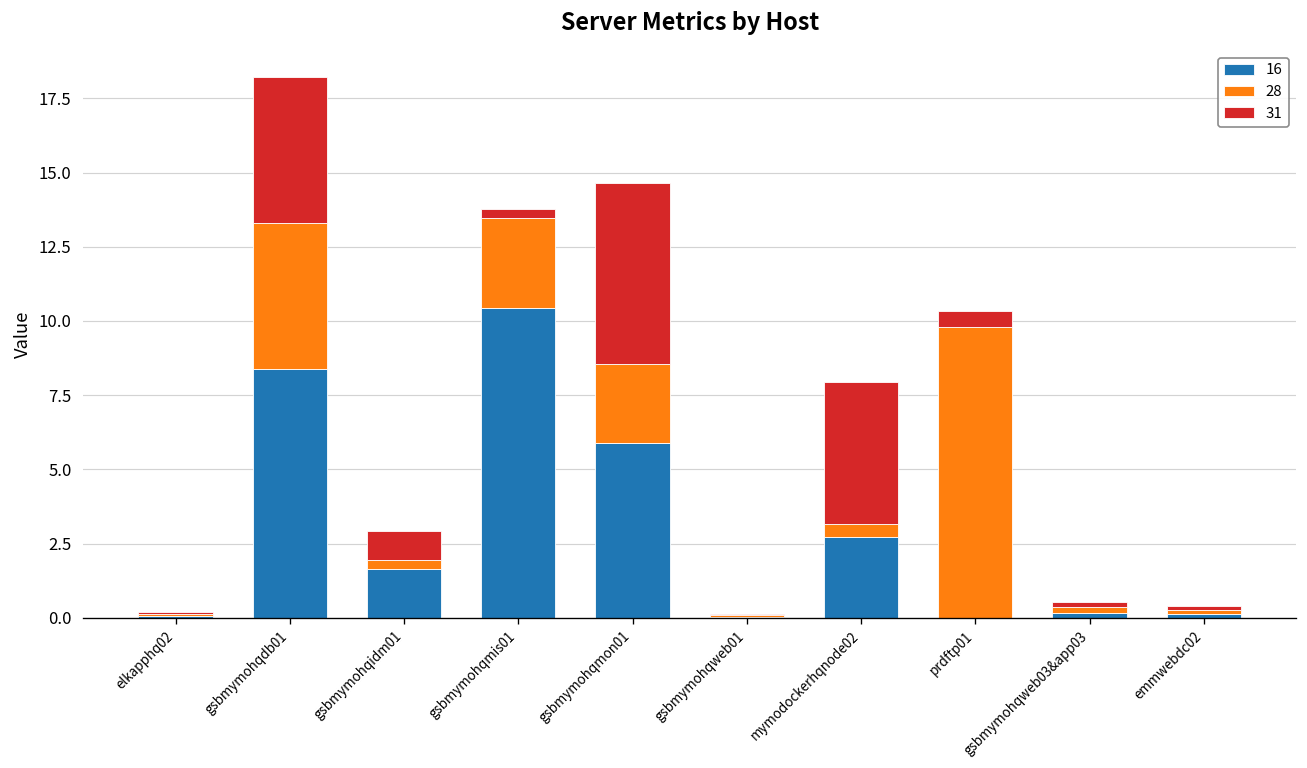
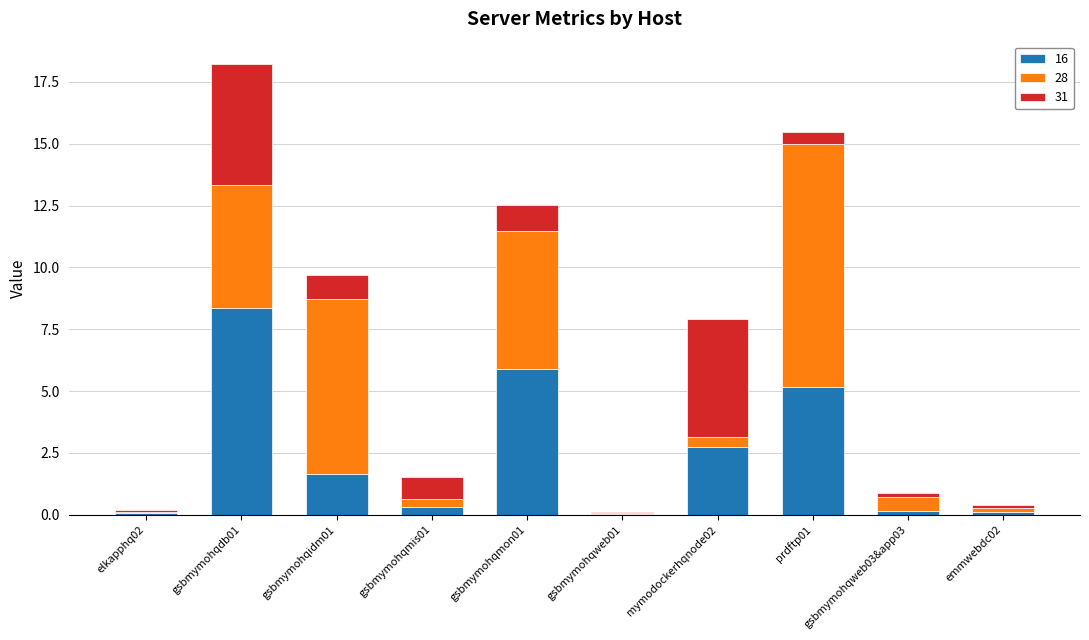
  {
    "16": {
      "gsbmymohqdb01": 8.4,
      "gsbmymohqidm01": 1.6,
-     "gsbmymohqmis01": 10.4,
+     "gsbmymohqmis01": 0.3,
      "gsbmymohqmon01": 5.9,
      "mymodockerhqnode02": 2.7,
-     "prdftp01": 0.0,
+     "prdftp01": 5.2,
      "gsbmymohqweb03&app03": 0.2,
      "emmwebdc02": 0.1
    },
    "28": {
      "gsbmymohqdb01": 4.9,
-     "gsbmymohqidm01": 0.3,
-     "gsbmymohqmis01": 3.1,
-     "gsbmymohqmon01": 2.7,
+     "gsbmymohqidm01": 7.1,
+     "gsbmymohqmis01": 0.3,
+     "gsbmymohqmon01": 5.6,
      "mymodockerhqnode02": 0.4,
      "prdftp01": 9.8,
-     "gsbmymohqweb03&app03": 0.2,
+     "gsbmymohqweb03&app03": 0.5,
      "emmwebdc02": 0.1
    },
    "31": {
      "gsbmymohqdb01": 4.9,
      "gsbmymohqidm01": 1.0,
-     "gsbmymohqmis01": 0.3,
-     "gsbmymohqmon01": 6.1,
+     "gsbmymohqmis01": 0.9,
+     "gsbmymohqmon01": 1.1,
      "mymodockerhqnode02": 4.8,
      "prdftp01": 0.5,
      "gsbmymohqweb03&app03": 0.2,
      "emmwebdc02": 0.1
    }
  }
